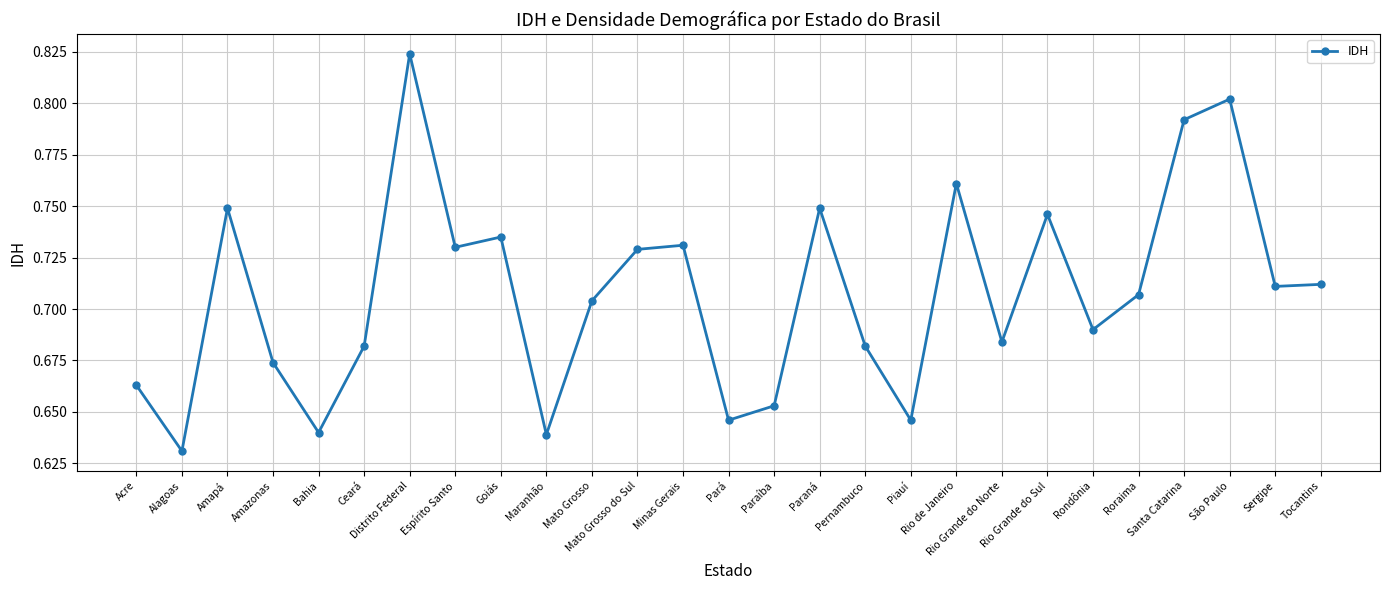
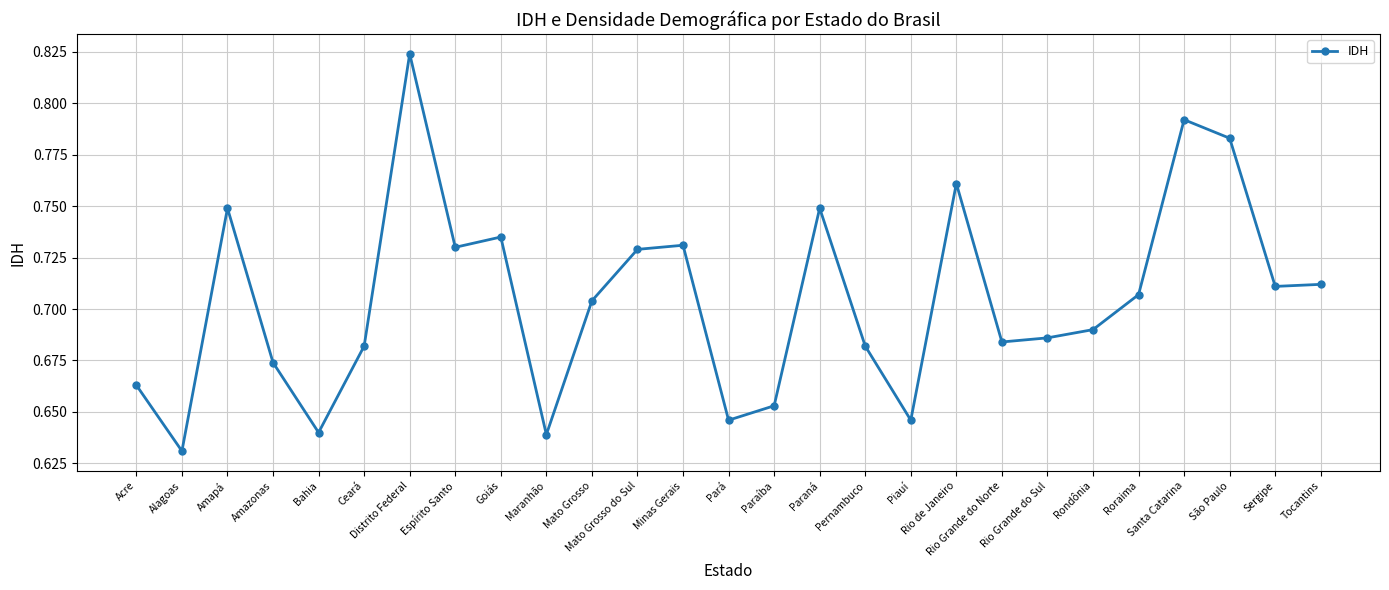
  {
    "Acre": 0.663,
    "Alagoas": 0.631,
    "Amapá": 0.749,
    "Amazonas": 0.674,
    "Bahia": 0.640,
    "Ceará": 0.682,
    "Distrito Federal": 0.824,
    "Espírito Santo": 0.730,
    "Goiás": 0.735,
    "Maranhão": 0.639,
    "Mato Grosso": 0.704,
    "Mato Grosso do Sul": 0.729,
    "Minas Gerais": 0.731,
    "Pará": 0.646,
    "Paraíba": 0.653,
    "Paraná": 0.749,
    "Pernambuco": 0.682,
    "Piauí": 0.646,
    "Rio de Janeiro": 0.761,
    "Rio Grande do Norte": 0.684,
-   "Rio Grande do Sul": 0.746,
+   "Rio Grande do Sul": 0.686,
    "Rondônia": 0.690,
    "Roraima": 0.707,
    "Santa Catarina": 0.792,
-   "São Paulo": 0.802,
+   "São Paulo": 0.783,
    "Sergipe": 0.711,
    "Tocantins": 0.712
  }
